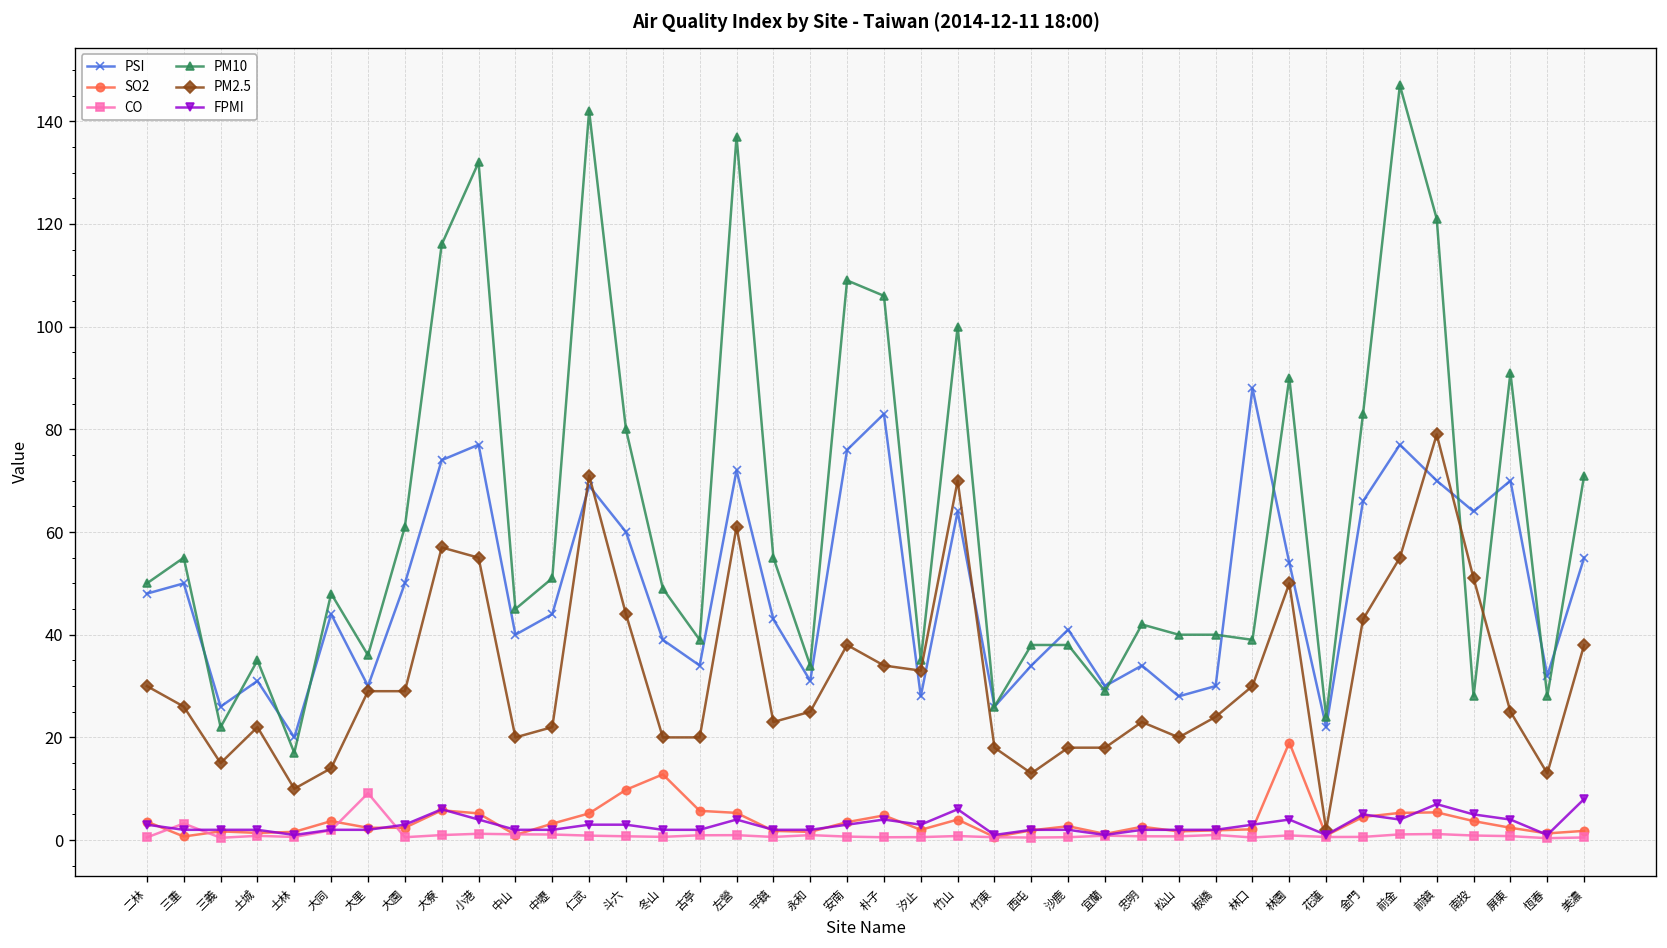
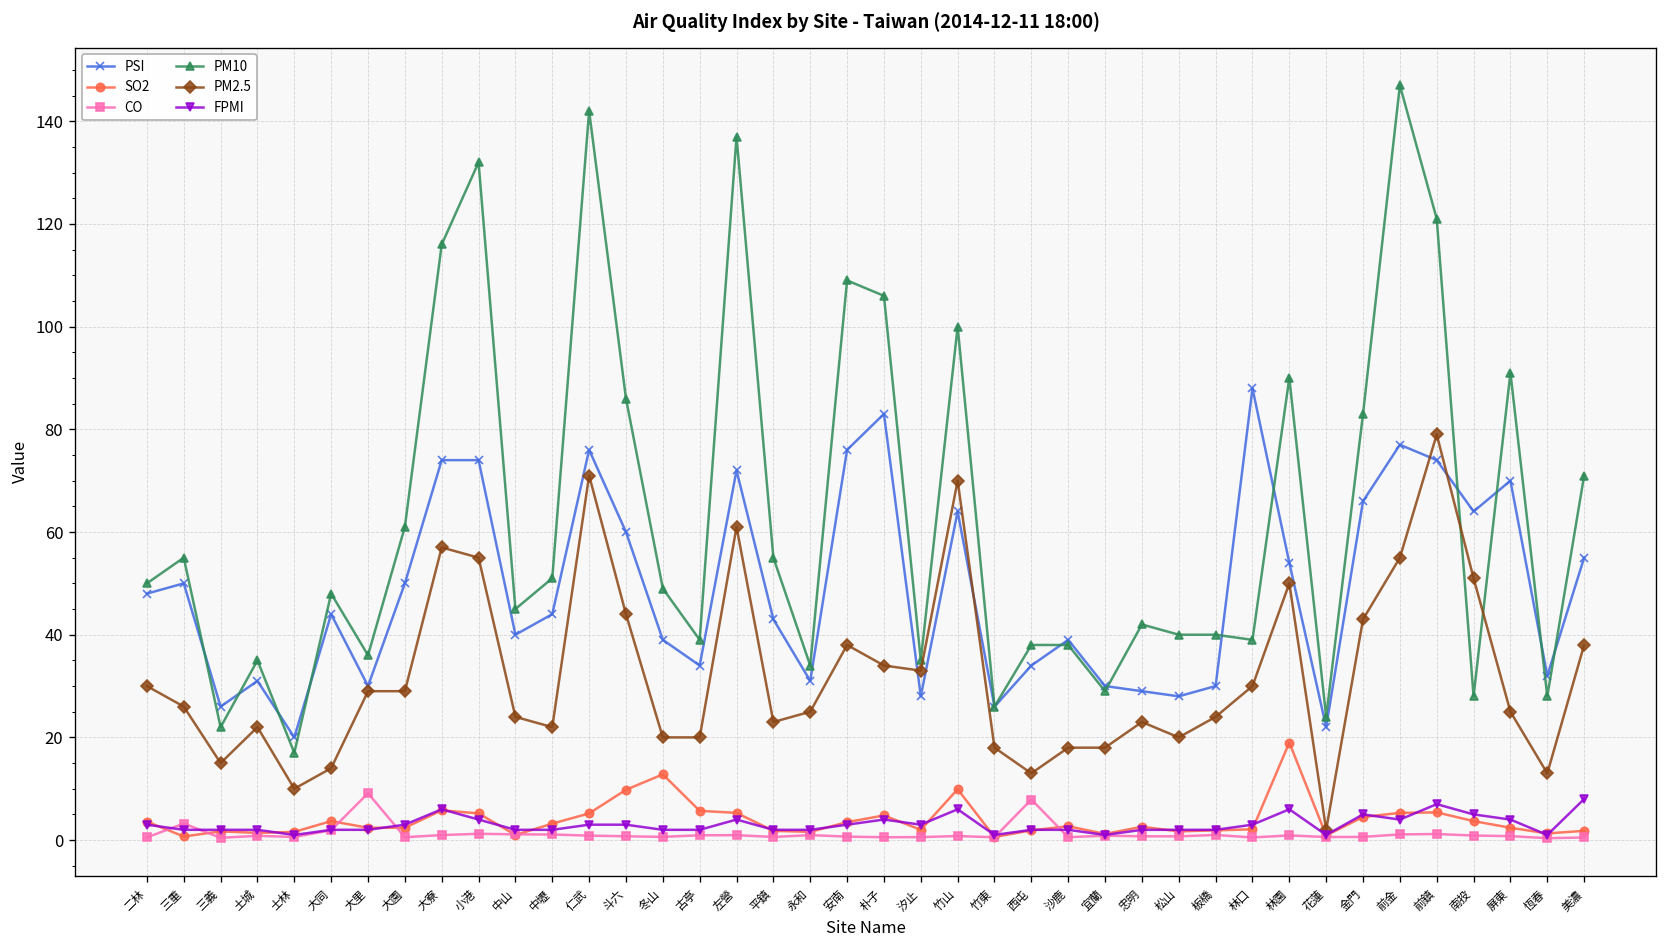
  {
    "PSI": {
      "二林": 48,
      "三重": 50,
      "三義": 26,
      "土城": 31,
      "士林": 20,
      "大同": 44,
      "大里": 30,
      "大園": 50,
      "大寮": 74,
-     "小港": 77,
+     "小港": 74,
      "中山": 40,
      "中壢": 44,
-     "仁武": 69,
+     "仁武": 76,
      "斗六": 60,
      "冬山": 39,
      "古亭": 34,
      "左營": 72,
      "平鎮": 43,
      "永和": 31,
      "安南": 76,
      "朴子": 83,
      "汐止": 28,
      "竹山": 64,
      "西屯": 34,
-     "沙鹿": 41,
+     "沙鹿": 39,
      "宜蘭": 30,
-     "忠明": 34,
+     "忠明": 29,
      "松山": 28,
      "板橋": 30,
      "林口": 88,
      "林園": 54,
      "花蓮": 22,
      "金門": 66,
      "前金": 77,
-     "前鎮": 70,
+     "前鎮": 74,
      "南投": 64,
      "屏東": 70,
      "恆春": 32,
      "美濃": 55
    },
    "SO2": {
      "三重": 1,
      "士林": 2,
      "大同": 4,
      "大園": 2,
      "小港": 5,
      "中壢": 3,
      "仁武": 5,
      "斗六": 10,
      "冬山": 13,
      "古亭": 6,
      "左營": 5,
      "朴子": 5,
      "汐止": 2,
-     "竹山": 4,
+     "竹山": 10,
      "沙鹿": 3,
      "林口": 2,
      "林園": 19,
      "前金": 5,
      "前鎮": 5,
      "南投": 4,
      "屏東": 2,
      "美濃": 2
    },
    "CO": {
      "二林": 1,
      "三重": 3,
      "三義": 0,
      "大里": 9,
      "大園": 1,
      "大寮": 1,
      "小港": 1,
      "中壢": 1,
      "仁武": 1,
      "斗六": 1,
      "冬山": 1,
      "古亭": 1,
      "左營": 1,
      "平鎮": 1,
      "永和": 1,
      "安南": 1,
      "朴子": 1,
      "汐止": 1,
      "竹山": 1,
-     "西屯": 1,
+     "西屯": 8,
      "沙鹿": 1,
      "忠明": 1,
      "松山": 1,
      "板橋": 1,
      "林口": 1,
      "林園": 1,
      "金門": 1,
      "前金": 1,
      "前鎮": 1,
      "南投": 1,
      "屏東": 1,
      "恆春": 0,
      "美濃": 1
    },
    "PM10": {
      "二林": 50,
      "三重": 55,
      "三義": 22,
      "土城": 35,
      "士林": 17,
      "大同": 48,
      "大里": 36,
      "大園": 61,
      "大寮": 116,
      "小港": 132,
      "中山": 45,
      "中壢": 51,
      "仁武": 142,
-     "斗六": 80,
+     "斗六": 86,
      "冬山": 49,
      "古亭": 39,
      "左營": 137,
      "平鎮": 55,
      "永和": 34,
      "安南": 109,
      "朴子": 106,
      "汐止": 35,
      "竹山": 100,
      "西屯": 38,
      "沙鹿": 38,
      "宜蘭": 29,
      "忠明": 42,
      "松山": 40,
      "板橋": 40,
      "林口": 39,
      "林園": 90,
      "花蓮": 24,
      "金門": 83,
      "前金": 147,
      "前鎮": 121,
      "南投": 28,
      "屏東": 91,
      "恆春": 28,
      "美濃": 71
    },
    "PM2.5": {
      "二林": 30,
      "三重": 26,
      "三義": 15,
      "土城": 22,
      "士林": 10,
      "大同": 14,
      "大里": 29,
      "大園": 29,
      "大寮": 57,
      "小港": 55,
-     "中山": 20,
+     "中山": 24,
      "中壢": 22,
      "仁武": 71,
      "斗六": 44,
      "冬山": 20,
      "古亭": 20,
      "左營": 61,
      "平鎮": 23,
      "永和": 25,
      "安南": 38,
      "朴子": 34,
      "汐止": 33,
      "竹山": 70,
      "竹東": 18,
      "西屯": 13,
      "沙鹿": 18,
      "宜蘭": 18,
      "忠明": 23,
      "松山": 20,
      "板橋": 24,
      "林口": 30,
      "林園": 50,
      "花蓮": 2,
      "金門": 43,
      "前金": 55,
      "前鎮": 79,
      "南投": 51,
      "屏東": 25,
      "恆春": 13,
      "美濃": 38
    },
    "FPMI": {
      "三重": 2,
      "土城": 2,
      "大園": 3,
      "小港": 4,
      "中山": 2,
      "中壢": 2,
      "仁武": 3,
      "斗六": 3,
      "冬山": 2,
      "古亭": 2,
      "左營": 4,
      "朴子": 4,
      "汐止": 3,
      "竹山": 6,
      "沙鹿": 2,
      "林口": 3,
-     "林園": 4,
+     "林園": 6,
      "前金": 4,
      "前鎮": 7,
      "南投": 5,
      "屏東": 4,
      "美濃": 8
    }
  }
